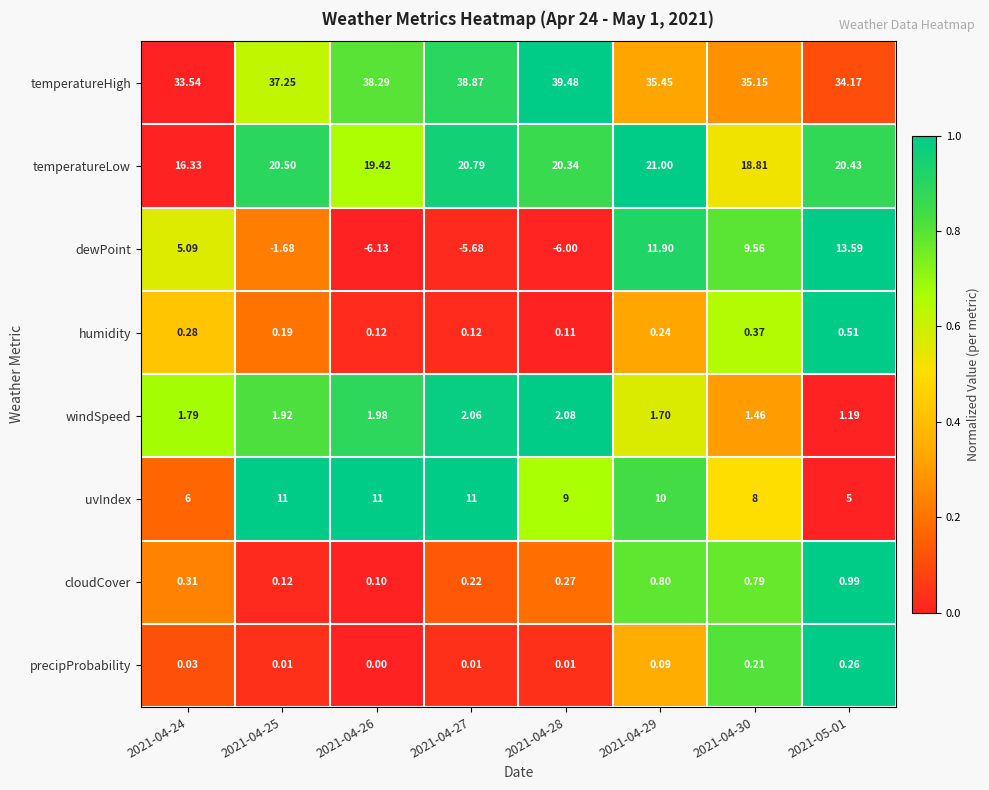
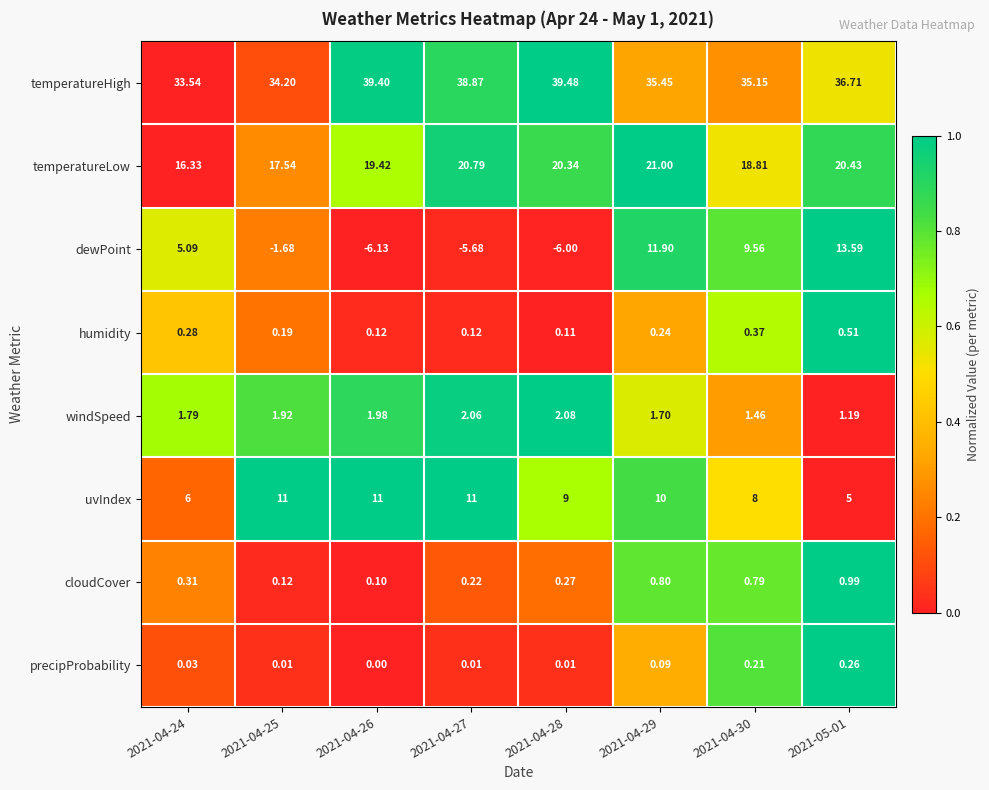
  {
    "temperatureHigh": {
      "2021-04-24": 33.54,
-     "2021-04-25": 37.25,
-     "2021-04-26": 38.29,
+     "2021-04-25": 34.20,
+     "2021-04-26": 39.40,
      "2021-04-27": 38.87,
      "2021-04-28": 39.48,
      "2021-04-29": 35.45,
      "2021-04-30": 35.15,
-     "2021-05-01": 34.17
+     "2021-05-01": 36.71
    },
    "temperatureLow": {
      "2021-04-24": 16.33,
-     "2021-04-25": 20.50,
+     "2021-04-25": 17.54,
      "2021-04-26": 19.42,
      "2021-04-27": 20.79,
      "2021-04-28": 20.34,
      "2021-04-29": 21.00,
      "2021-04-30": 18.81,
      "2021-05-01": 20.43
    },
    "dewPoint": {
      "2021-04-24": 5.09,
      "2021-04-25": -1.68,
      "2021-04-26": -6.13,
      "2021-04-27": -5.68,
      "2021-04-28": -6.00,
      "2021-04-29": 11.90,
      "2021-04-30": 9.56,
      "2021-05-01": 13.59
    },
    "humidity": {
      "2021-04-24": 0.28,
      "2021-04-25": 0.19,
      "2021-04-26": 0.12,
      "2021-04-27": 0.12,
      "2021-04-28": 0.11,
      "2021-04-29": 0.24,
      "2021-04-30": 0.37,
      "2021-05-01": 0.51
    },
    "windSpeed": {
      "2021-04-24": 1.79,
      "2021-04-25": 1.92,
      "2021-04-26": 1.98,
      "2021-04-27": 2.06,
      "2021-04-28": 2.08,
      "2021-04-29": 1.70,
      "2021-04-30": 1.46,
      "2021-05-01": 1.19
    },
    "uvIndex": {
      "2021-04-24": 6,
      "2021-04-25": 11,
      "2021-04-26": 11,
      "2021-04-27": 11,
      "2021-04-28": 9,
      "2021-04-29": 10,
      "2021-04-30": 8,
      "2021-05-01": 5
    },
    "cloudCover": {
      "2021-04-24": 0.31,
      "2021-04-25": 0.12,
      "2021-04-26": 0.10,
      "2021-04-27": 0.22,
      "2021-04-28": 0.27,
      "2021-04-29": 0.80,
      "2021-04-30": 0.79,
      "2021-05-01": 0.99
    },
    "precipProbability": {
      "2021-04-24": 0.03,
      "2021-04-25": 0.01,
      "2021-04-26": 0.00,
      "2021-04-27": 0.01,
      "2021-04-28": 0.01,
      "2021-04-29": 0.09,
      "2021-04-30": 0.21,
      "2021-05-01": 0.26
    }
  }
